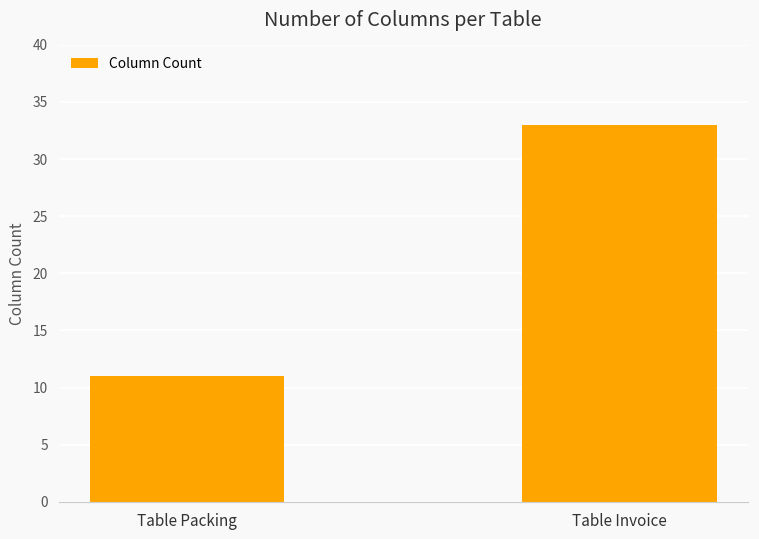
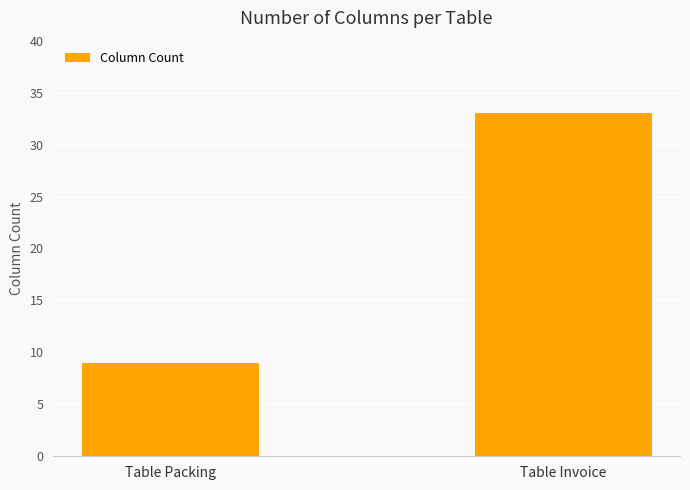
  {
-   "Table Packing": 11,
+   "Table Packing": 9,
    "Table Invoice": 33
  }
